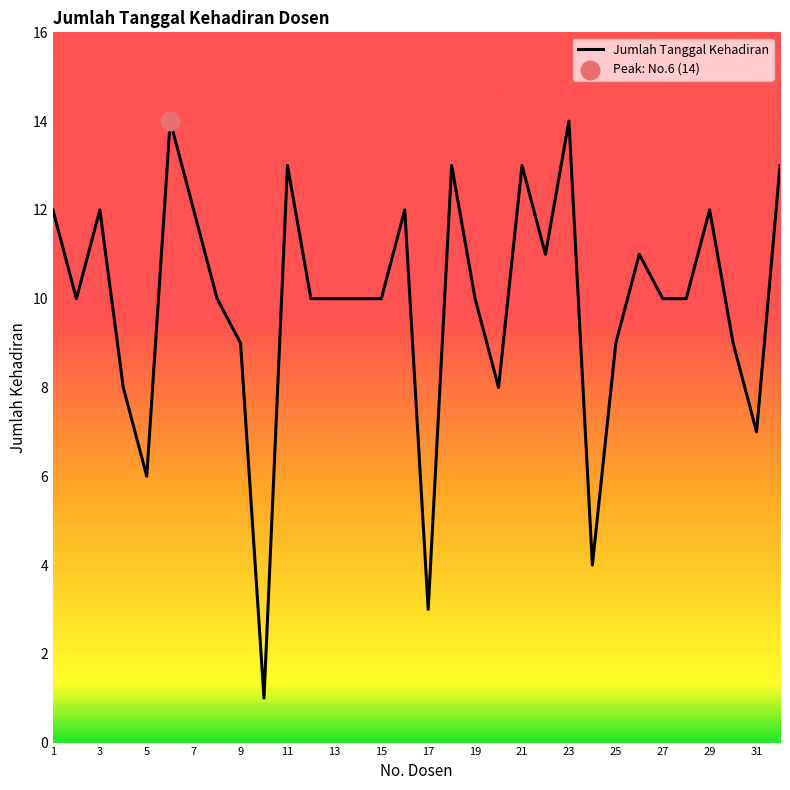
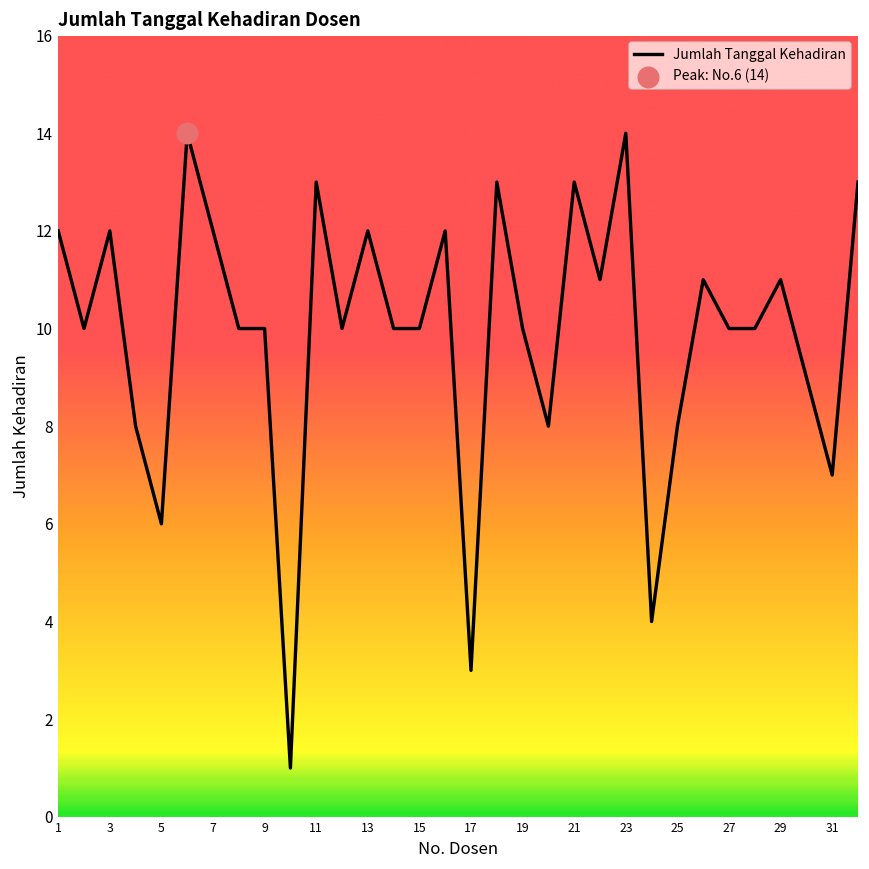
  {
    "Jumlah Tanggal Kehadiran": {
      "1": 12,
      "3": 12,
      "5": 6,
      "7": 12,
-     "9": 9,
+     "9": 10,
      "11": 13,
-     "13": 10,
+     "13": 12,
      "15": 10,
      "17": 3,
      "19": 10,
      "21": 13,
      "23": 14,
-     "25": 9,
+     "25": 8,
      "27": 10,
-     "29": 12,
+     "29": 11,
      "31": 7
    }
  }
